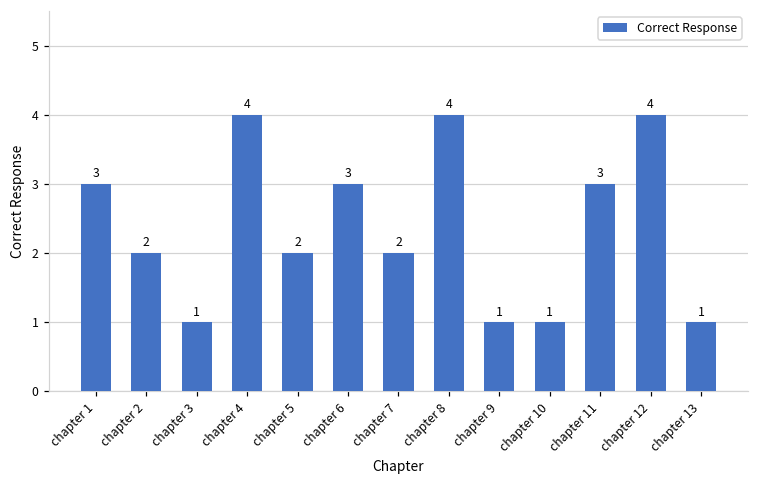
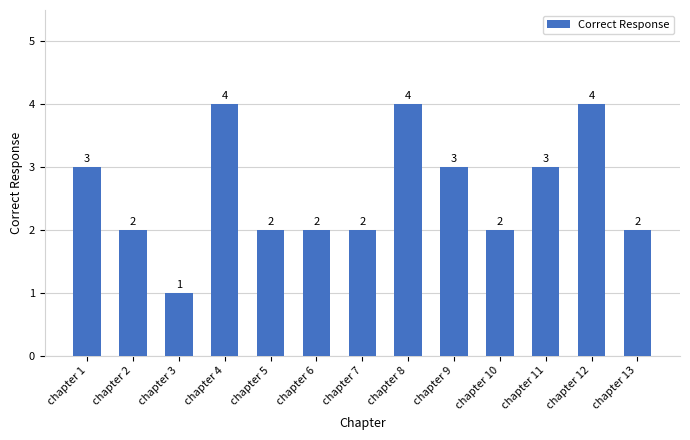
  {
    "chapter 1": 3,
    "chapter 2": 2,
    "chapter 3": 1,
    "chapter 4": 4,
    "chapter 5": 2,
-   "chapter 6": 3,
+   "chapter 6": 2,
    "chapter 7": 2,
    "chapter 8": 4,
-   "chapter 9": 1,
-   "chapter 10": 1,
+   "chapter 9": 3,
+   "chapter 10": 2,
    "chapter 11": 3,
    "chapter 12": 4,
-   "chapter 13": 1
+   "chapter 13": 2
  }
